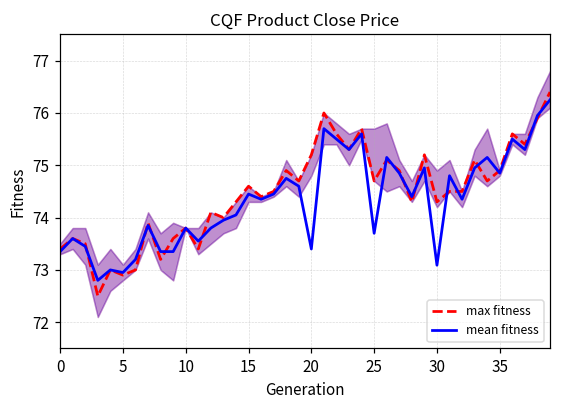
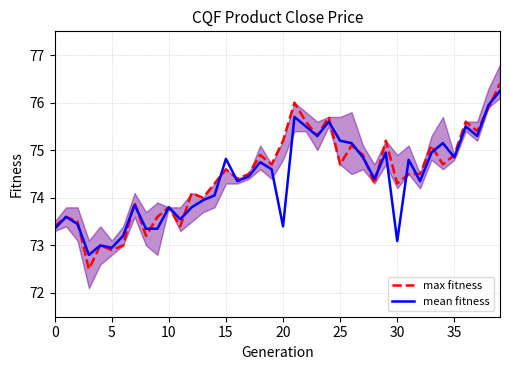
  {
    "mean fitness": {
-     "15": 74.5,
+     "15": 74.8,
      "20": 73.4,
-     "25": 73.7,
+     "25": 75.2,
      "30": 73.1
    }
  }
